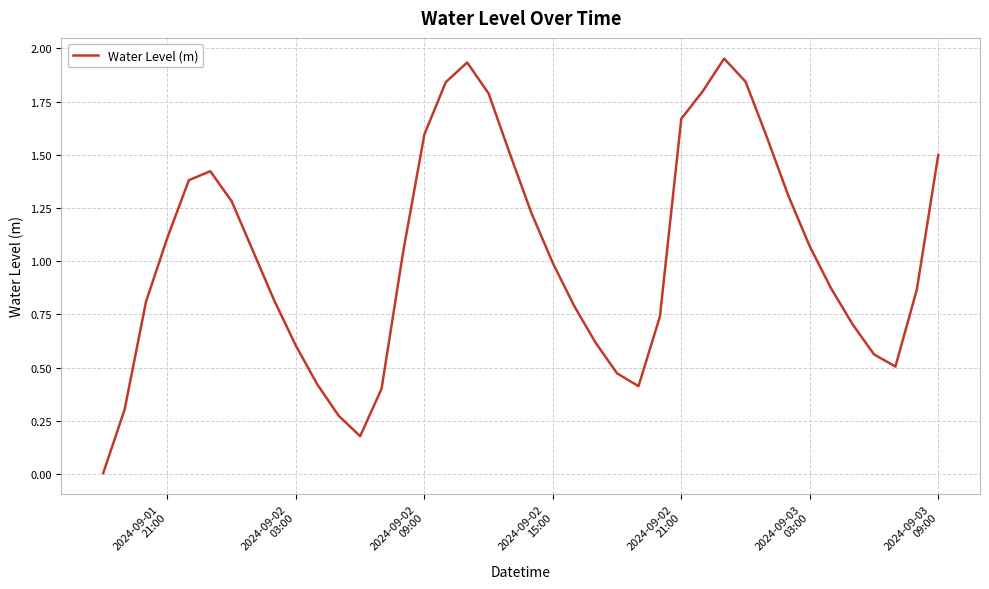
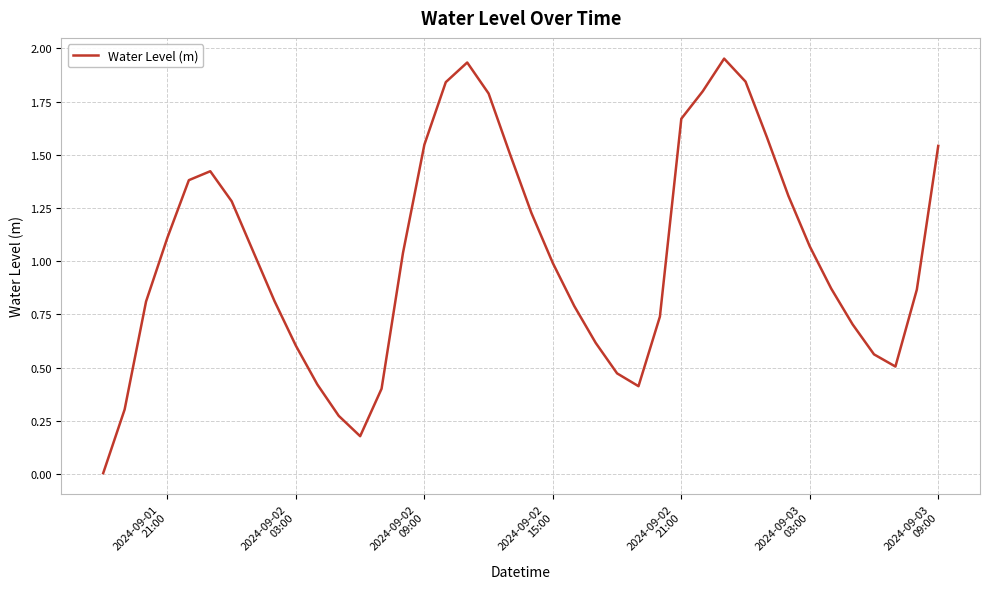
  {
    "2024-09-01 21:00": 1.11,
    "2024-09-02 03:00": 0.60,
-   "2024-09-02 09:00": 1.60,
+   "2024-09-02 09:00": 1.55,
    "2024-09-02 15:00": 0.99,
    "2024-09-02 21:00": 1.67,
    "2024-09-03 03:00": 1.07,
-   "2024-09-03 09:00": 1.50
+   "2024-09-03 09:00": 1.54
  }
